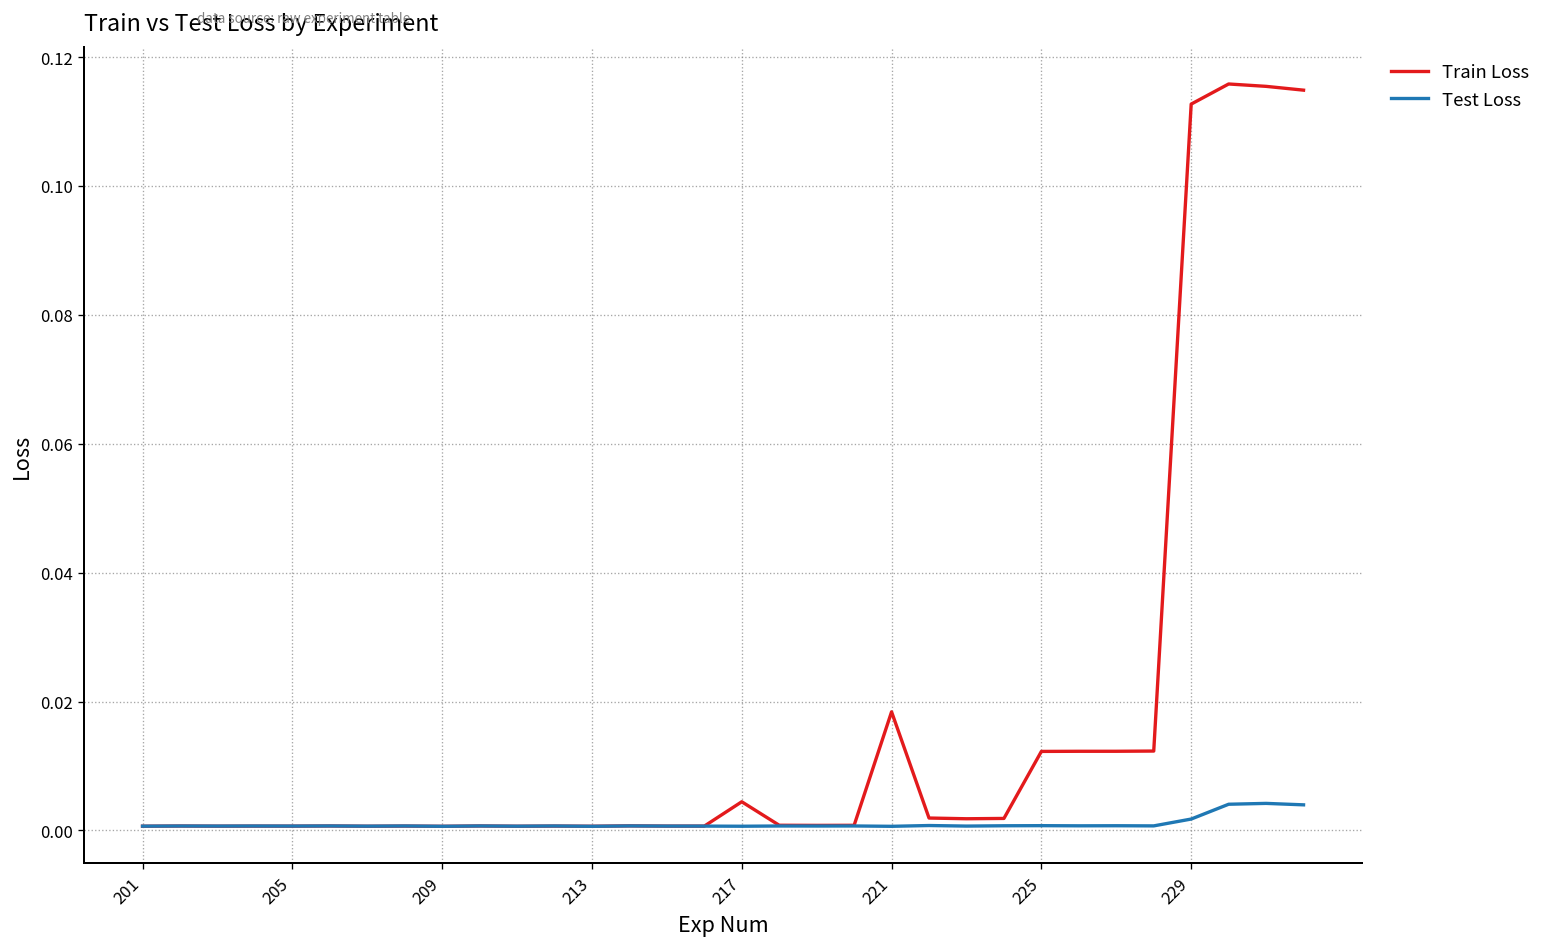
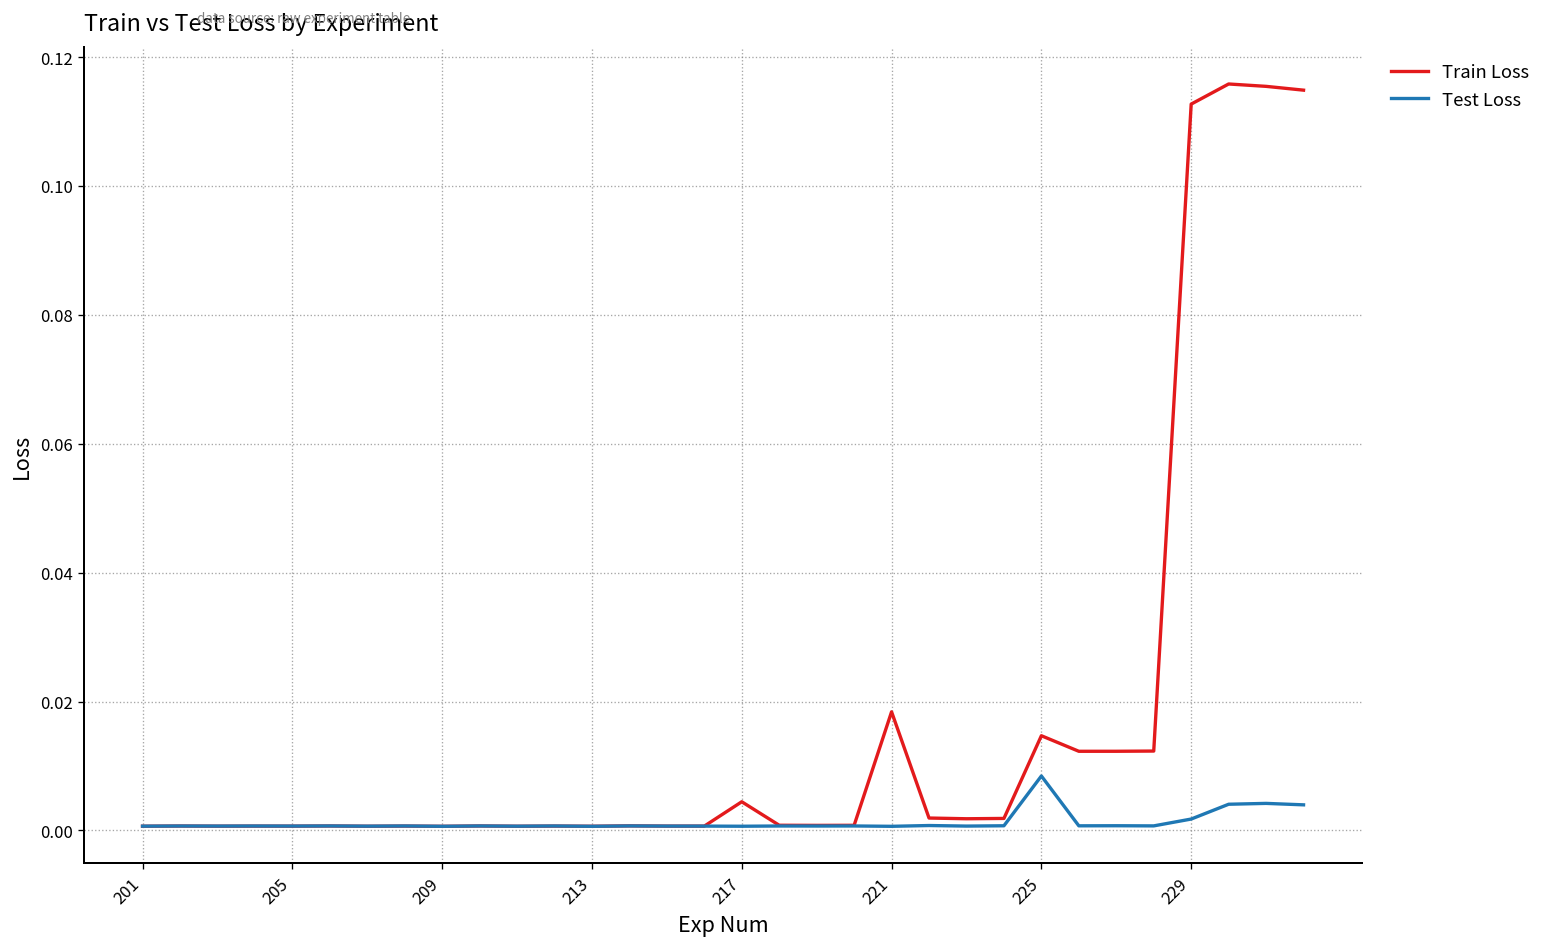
  {
    "Train Loss": {
      "217": 0.004,
      "221": 0.018,
-     "225": 0.012,
+     "225": 0.015,
      "229": 0.113
    },
    "Test Loss": {
      "217": 0.001,
      "221": 0.001,
-     "225": 0.001,
+     "225": 0.008,
      "229": 0.002
    }
  }
